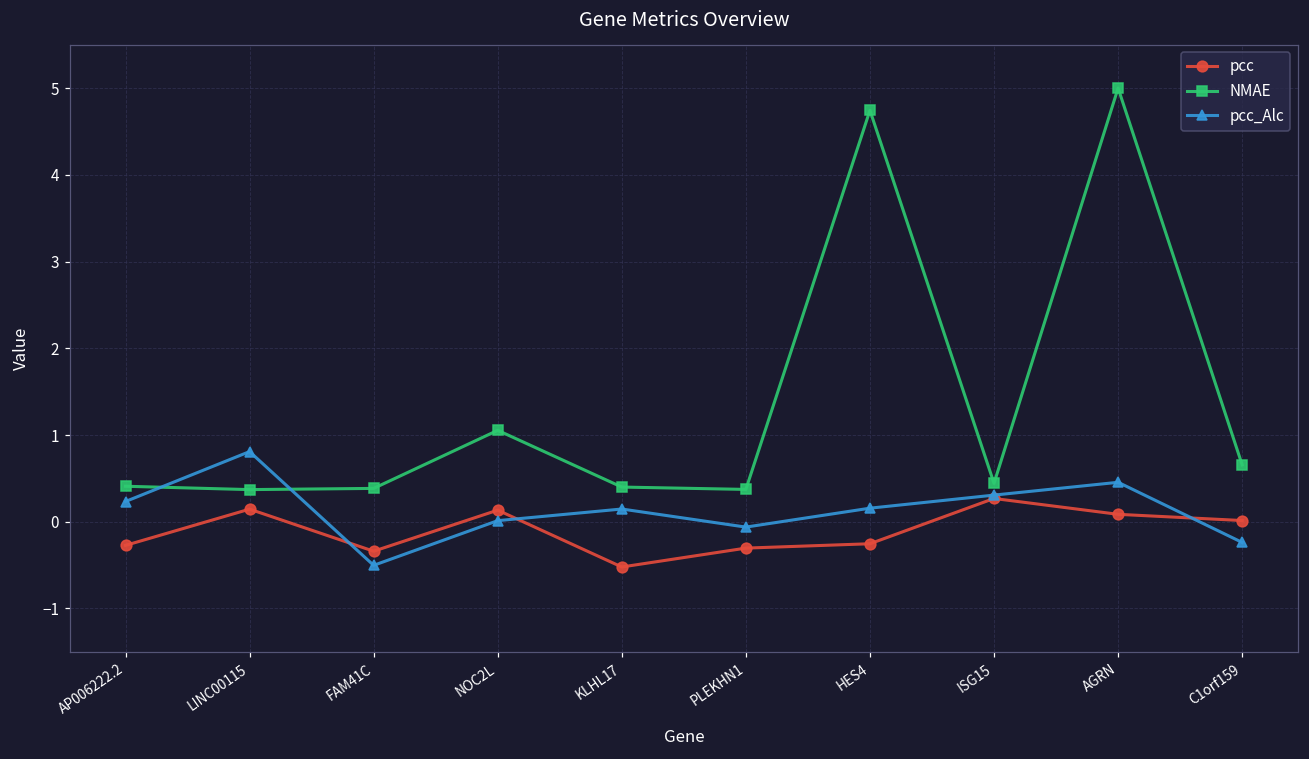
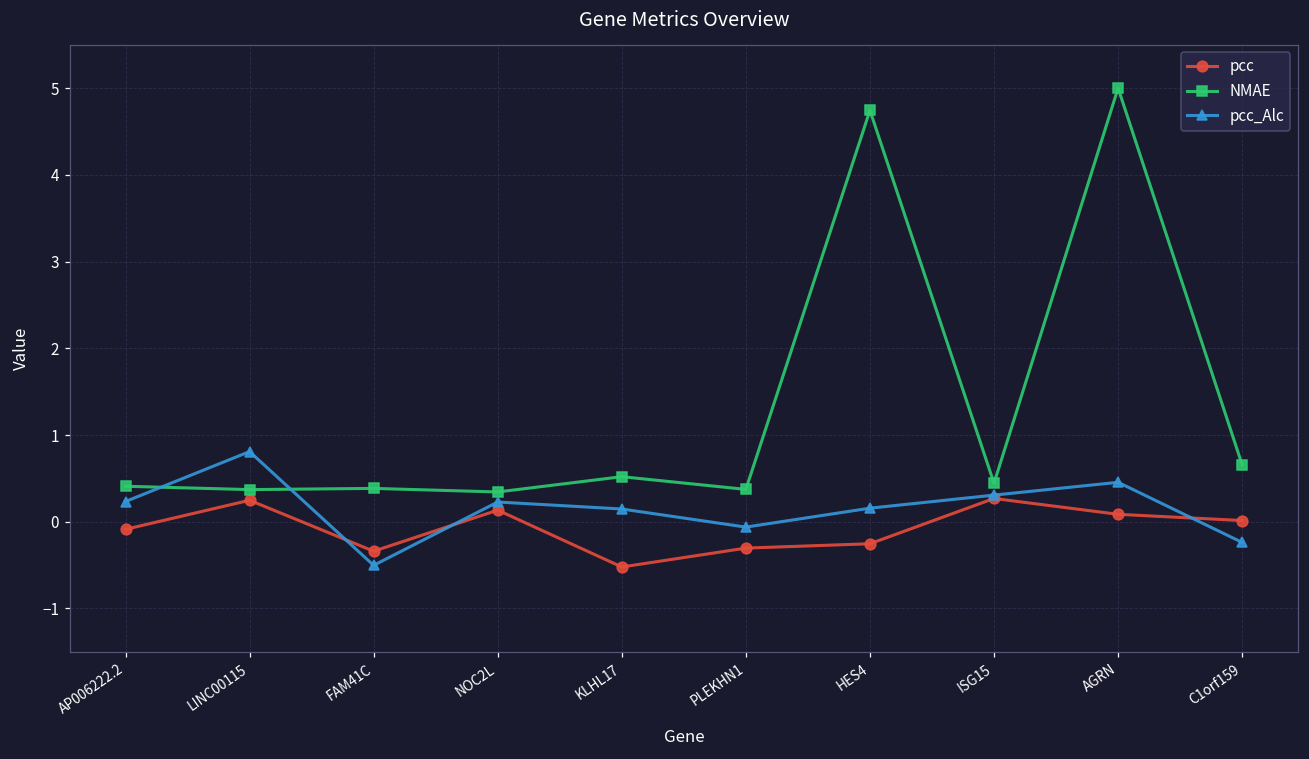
  {
    "pcc": {
-     "AP006222.2": -0.3,
-     "LINC00115": 0.1,
+     "AP006222.2": -0.1,
+     "LINC00115": 0.2,
      "FAM41C": -0.3,
      "NOC2L": 0.1,
      "KLHL17": -0.5,
      "PLEKHN1": -0.3,
      "HES4": -0.3,
      "ISG15": 0.3,
      "AGRN": 0.1,
      "C1orf159": 0.0
    },
    "NMAE": {
      "AP006222.2": 0.4,
      "LINC00115": 0.4,
      "FAM41C": 0.4,
-     "NOC2L": 1.1,
-     "KLHL17": 0.4,
+     "NOC2L": 0.3,
+     "KLHL17": 0.5,
      "PLEKHN1": 0.4,
      "HES4": 4.7,
      "ISG15": 0.4,
      "AGRN": 5.0,
      "C1orf159": 0.7
    },
    "pcc_Alc": {
      "AP006222.2": 0.2,
      "LINC00115": 0.8,
      "FAM41C": -0.5,
-     "NOC2L": 0.0,
+     "NOC2L": 0.2,
      "KLHL17": 0.1,
      "PLEKHN1": -0.1,
      "HES4": 0.2,
      "ISG15": 0.3,
      "AGRN": 0.5,
      "C1orf159": -0.2
    }
  }
